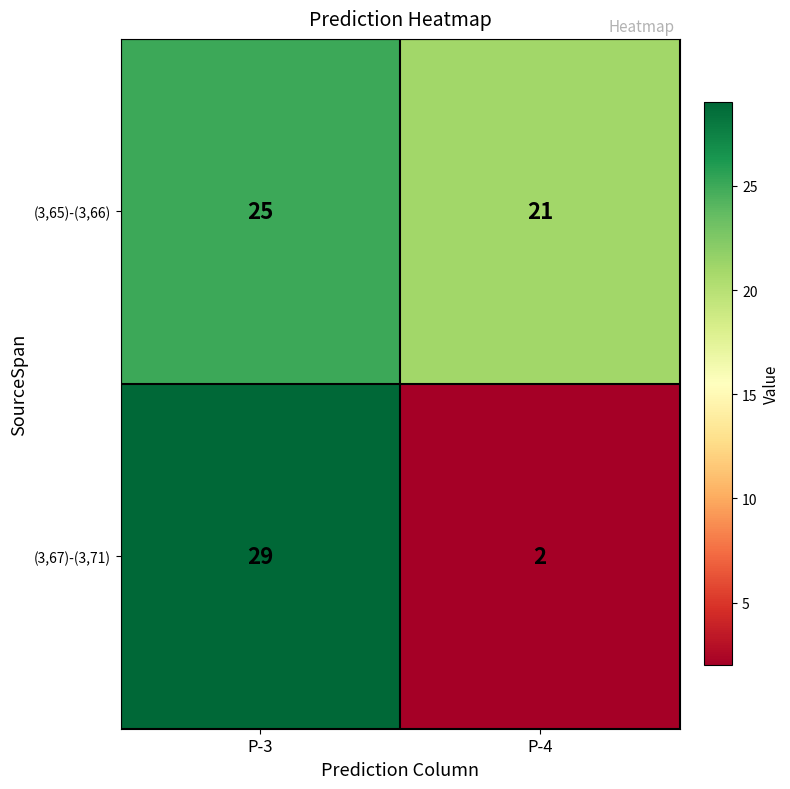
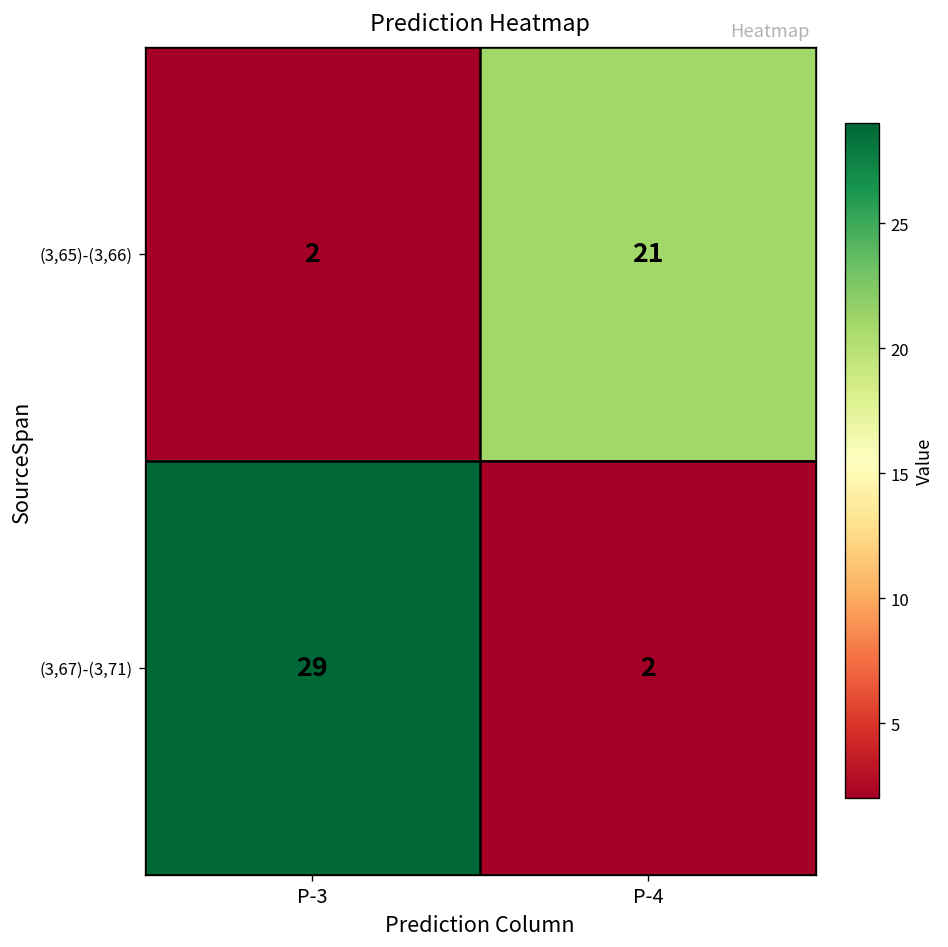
  {
    "(3,65)-(3,66)": {
-     "P-3": 25,
+     "P-3": 2,
      "P-4": 21
    },
    "(3,67)-(3,71)": {
      "P-3": 29,
      "P-4": 2
    }
  }
